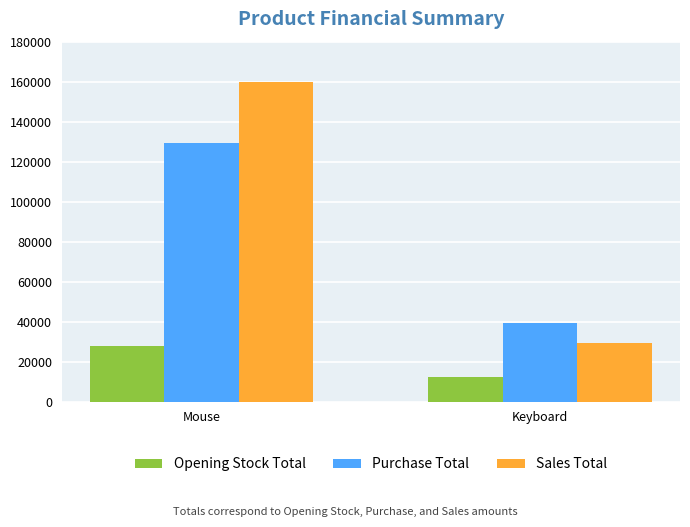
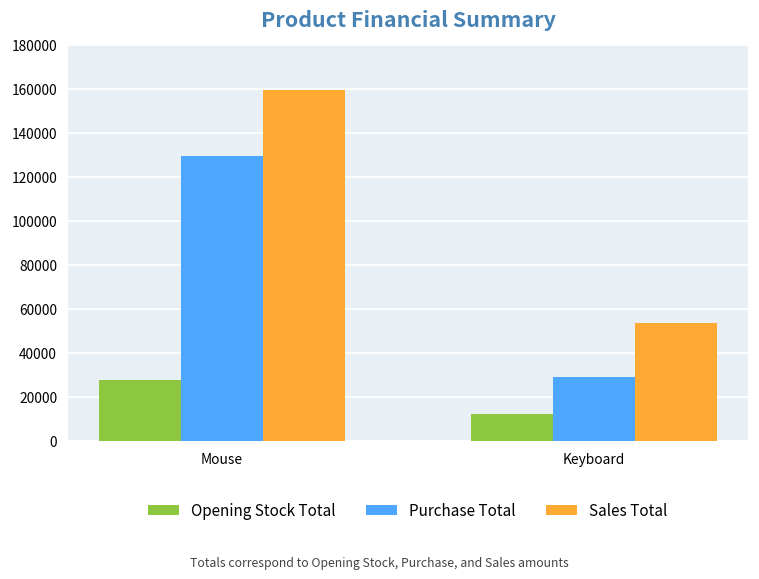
  {
    "Opening Stock Total": {
      "Mouse": 28000,
      "Keyboard": 13000
    },
    "Purchase Total": {
      "Mouse": 130000,
-     "Keyboard": 39000
+     "Keyboard": 29000
    },
    "Sales Total": {
      "Mouse": 160000,
-     "Keyboard": 29000
+     "Keyboard": 54000
    }
  }
